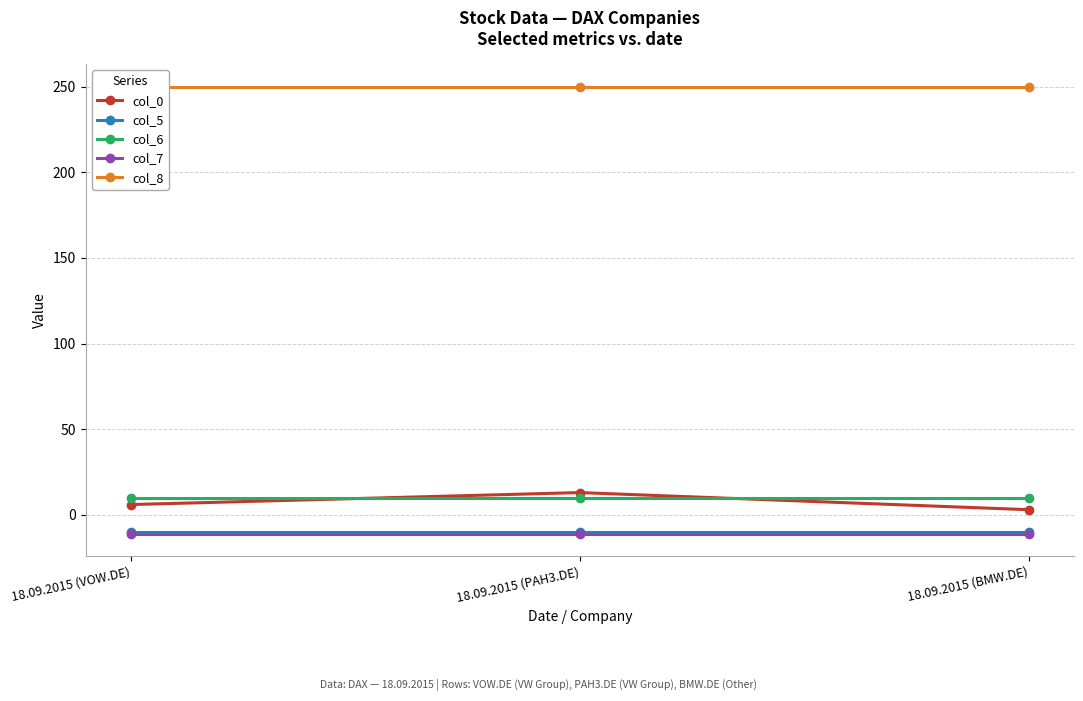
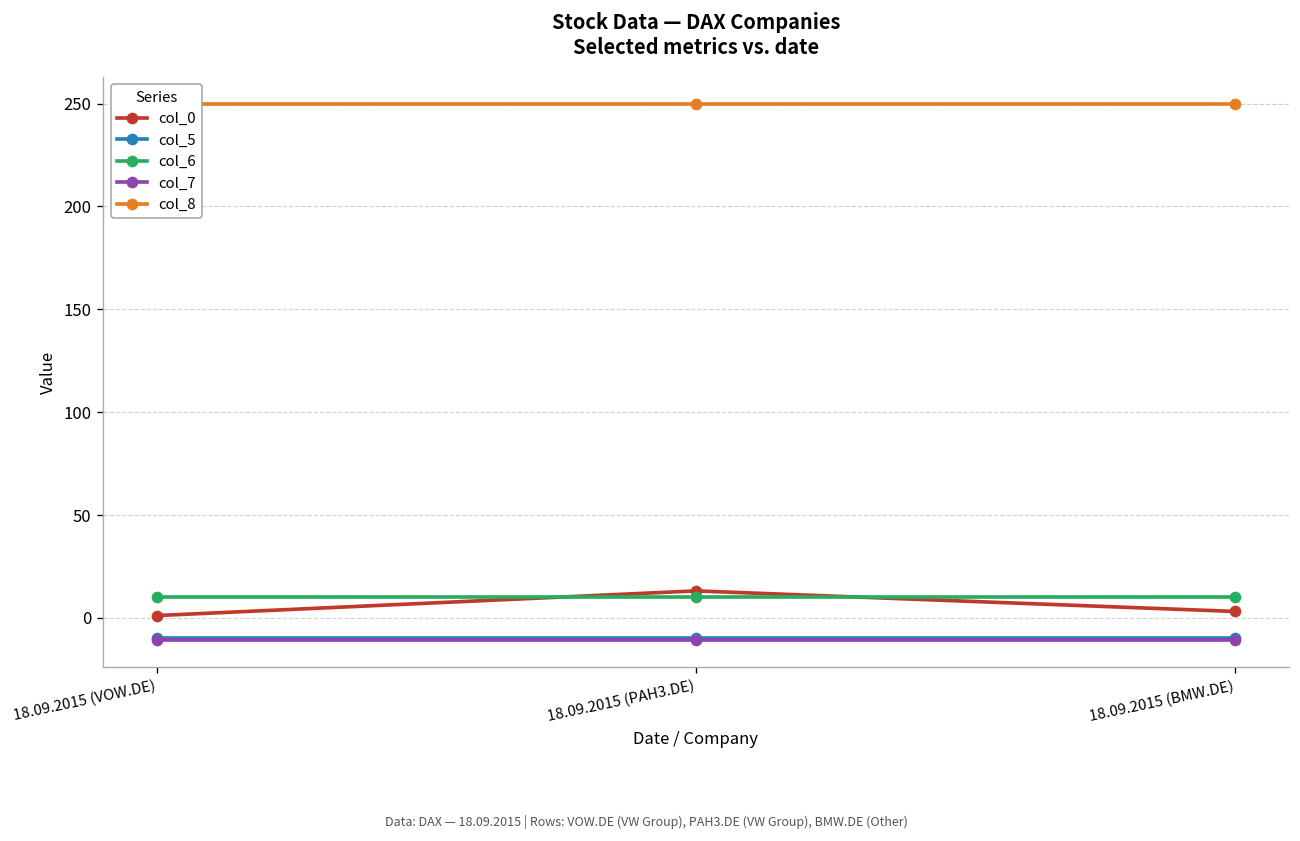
  {
    "col_0": {
-     "18.09.2015 (VOW.DE)": 6,
+     "18.09.2015 (VOW.DE)": 1,
      "18.09.2015 (PAH3.DE)": 13,
      "18.09.2015 (BMW.DE)": 3
    },
    "col_6": {
      "18.09.2015 (VOW.DE)": 10,
      "18.09.2015 (PAH3.DE)": 10,
      "18.09.2015 (BMW.DE)": 10
    },
    "col_8": {
      "18.09.2015 (PAH3.DE)": 250,
      "18.09.2015 (BMW.DE)": 250
    }
  }
